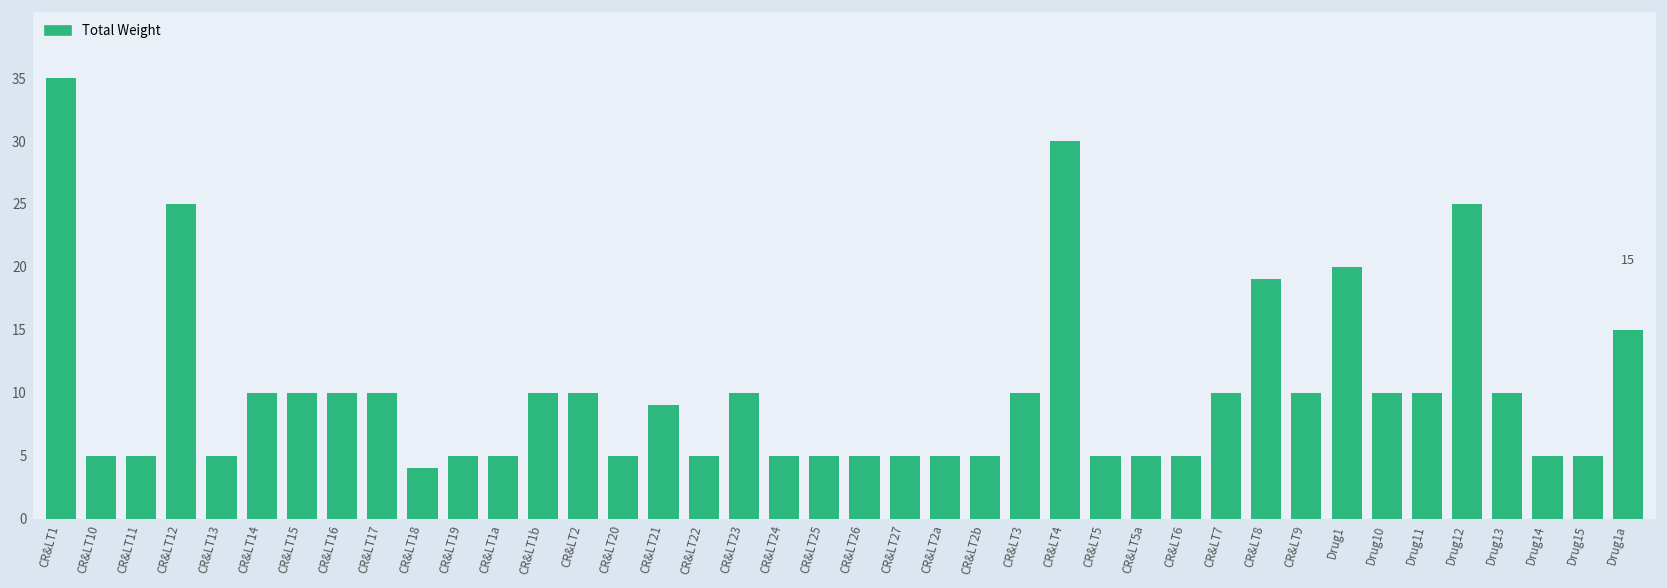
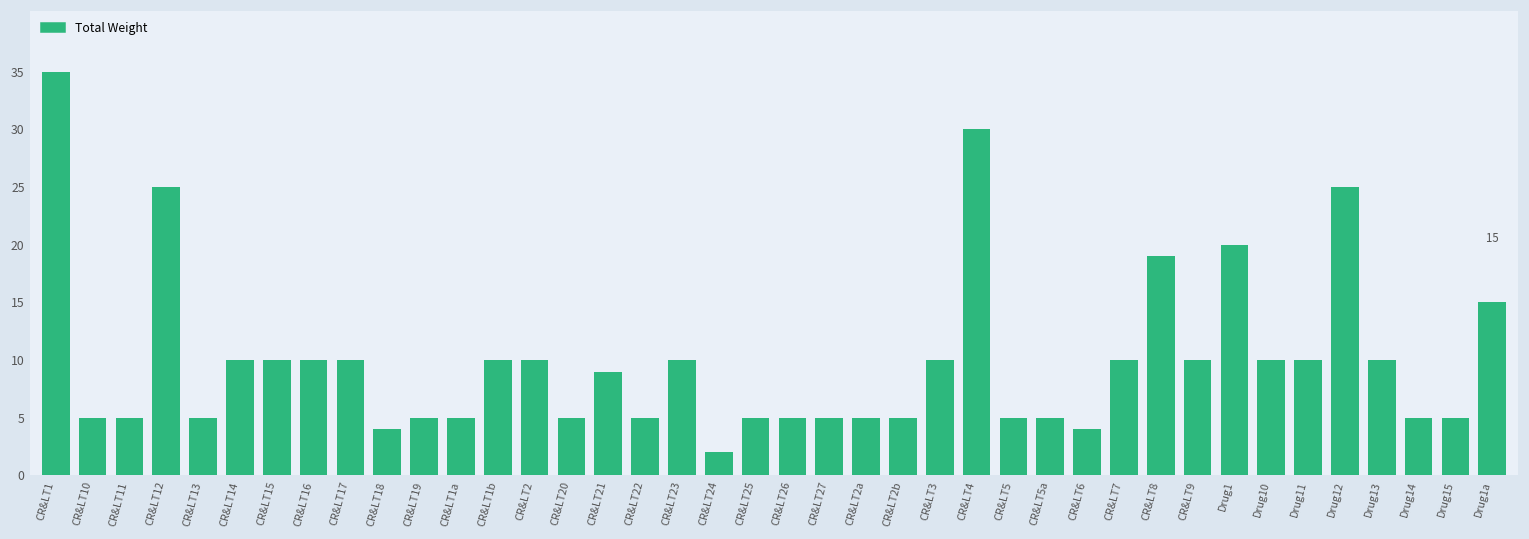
  {
    "CR&LT1": 35,
    "CR&LT10": 5,
    "CR&LT11": 5,
    "CR&LT12": 25,
    "CR&LT13": 5,
    "CR&LT14": 10,
    "CR&LT15": 10,
    "CR&LT16": 10,
    "CR&LT17": 10,
    "CR&LT18": 4,
    "CR&LT19": 5,
    "CR&LT1a": 5,
    "CR&LT1b": 10,
    "CR&LT2": 10,
    "CR&LT20": 5,
    "CR&LT21": 9,
    "CR&LT22": 5,
    "CR&LT23": 10,
-   "CR&LT24": 5,
+   "CR&LT24": 2,
    "CR&LT25": 5,
    "CR&LT26": 5,
    "CR&LT27": 5,
    "CR&LT2a": 5,
    "CR&LT2b": 5,
    "CR&LT3": 10,
    "CR&LT4": 30,
    "CR&LT5": 5,
    "CR&LT5a": 5,
-   "CR&LT6": 5,
+   "CR&LT6": 4,
    "CR&LT7": 10,
    "CR&LT8": 19,
    "CR&LT9": 10,
    "Drug1": 20,
    "Drug10": 10,
    "Drug11": 10,
    "Drug12": 25,
    "Drug13": 10,
    "Drug14": 5,
    "Drug15": 5,
    "Drug1a": 15
  }
